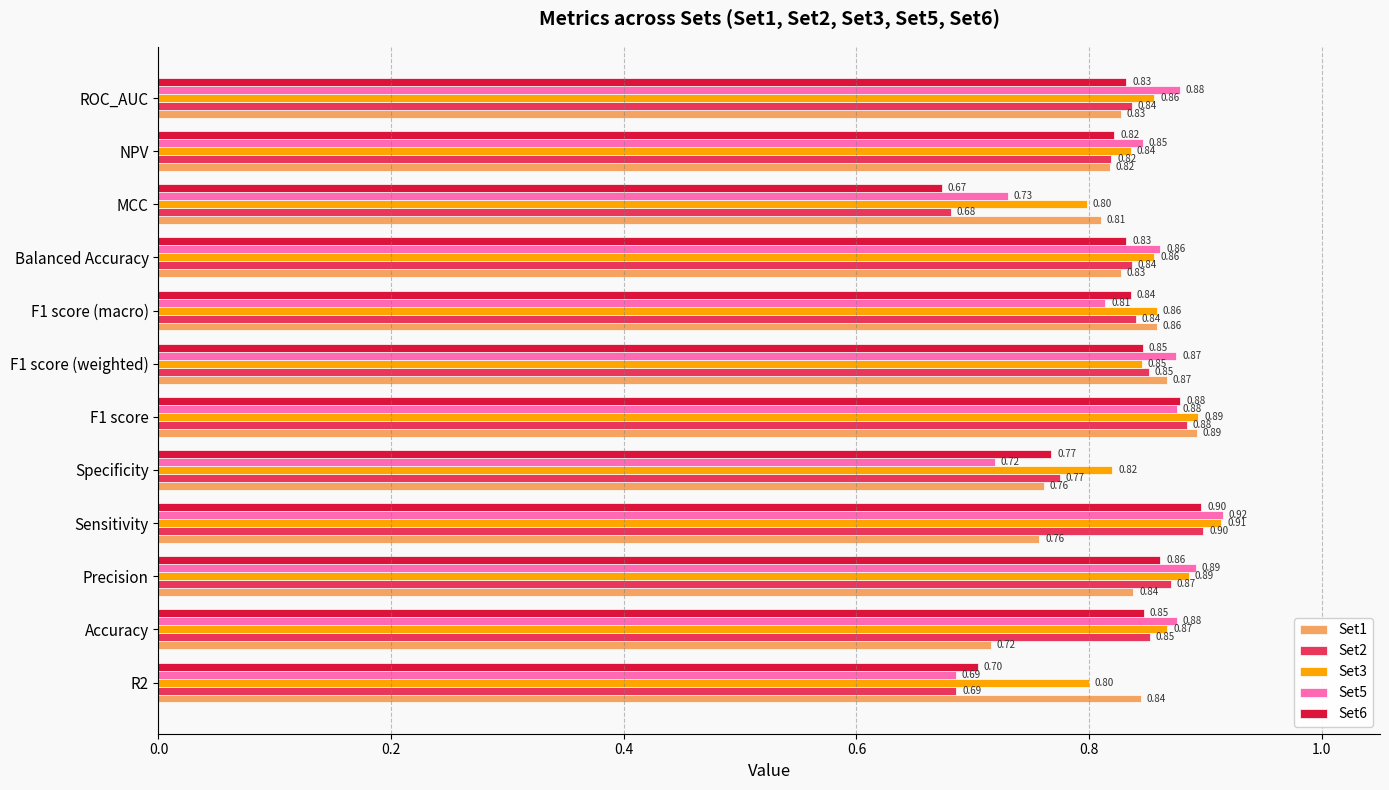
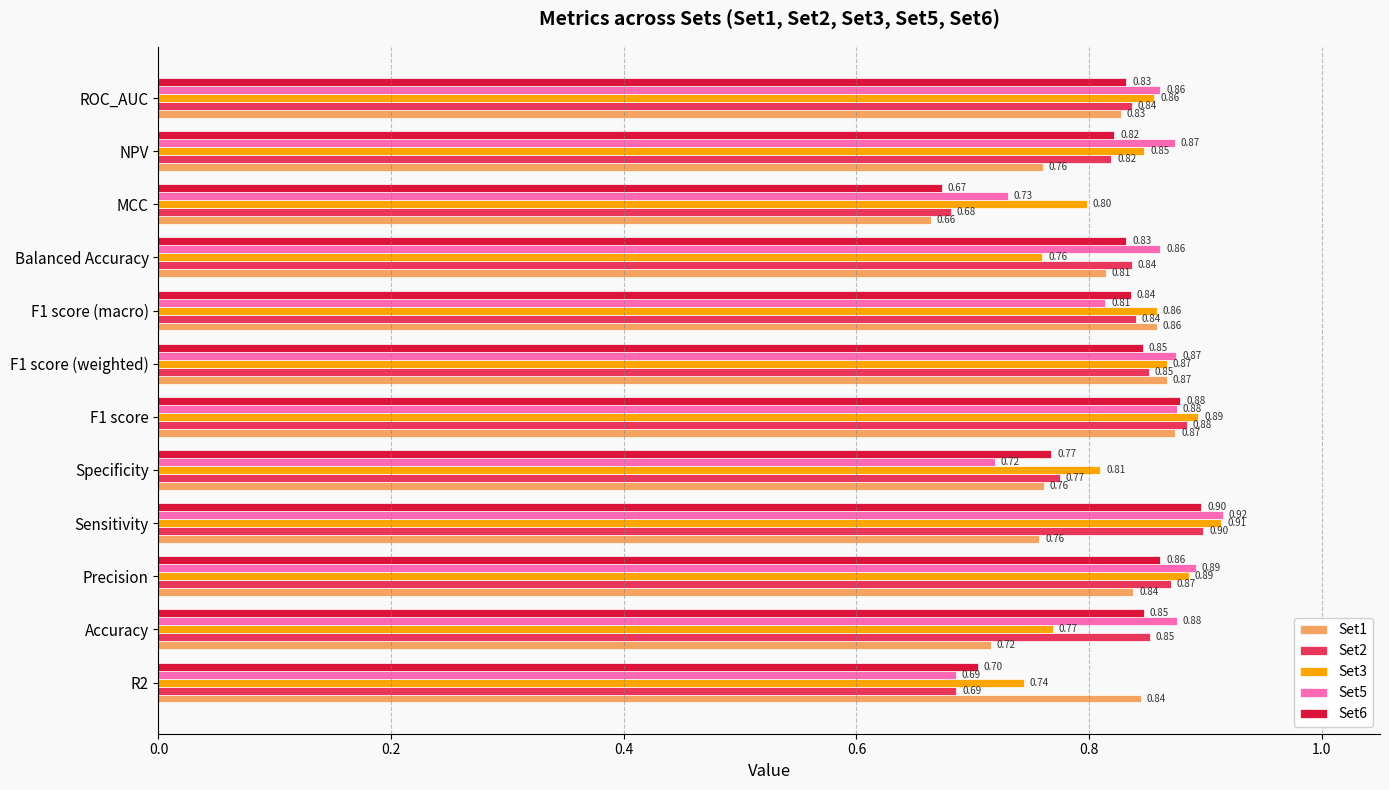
  {
    "Set1": {
      "ROC_AUC": 0.83,
-     "NPV": 0.82,
-     "MCC": 0.81,
-     "Balanced Accuracy": 0.83,
+     "NPV": 0.76,
+     "MCC": 0.66,
+     "Balanced Accuracy": 0.81,
      "F1 score (macro)": 0.86,
      "F1 score (weighted)": 0.87,
-     "F1 score": 0.89,
+     "F1 score": 0.87,
      "Specificity": 0.76,
      "Sensitivity": 0.76,
      "Precision": 0.84,
      "Accuracy": 0.72,
      "R2": 0.84
    },
    "Set3": {
-     "NPV": 0.84,
+     "NPV": 0.85,
      "MCC": 0.80,
-     "Balanced Accuracy": 0.86,
+     "Balanced Accuracy": 0.76,
      "F1 score (macro)": 0.86,
-     "F1 score (weighted)": 0.85,
+     "F1 score (weighted)": 0.87,
      "F1 score": 0.89,
-     "Specificity": 0.82,
-     "Accuracy": 0.87,
-     "R2": 0.80
+     "Specificity": 0.81,
+     "Accuracy": 0.77,
+     "R2": 0.74
    },
    "Set5": {
-     "ROC_AUC": 0.88,
-     "NPV": 0.85,
+     "ROC_AUC": 0.86,
+     "NPV": 0.87,
      "MCC": 0.73,
      "Balanced Accuracy": 0.86,
      "F1 score (macro)": 0.81,
      "F1 score (weighted)": 0.87,
      "Specificity": 0.72,
      "Precision": 0.89,
      "Accuracy": 0.88,
      "R2": 0.69
    }
  }
